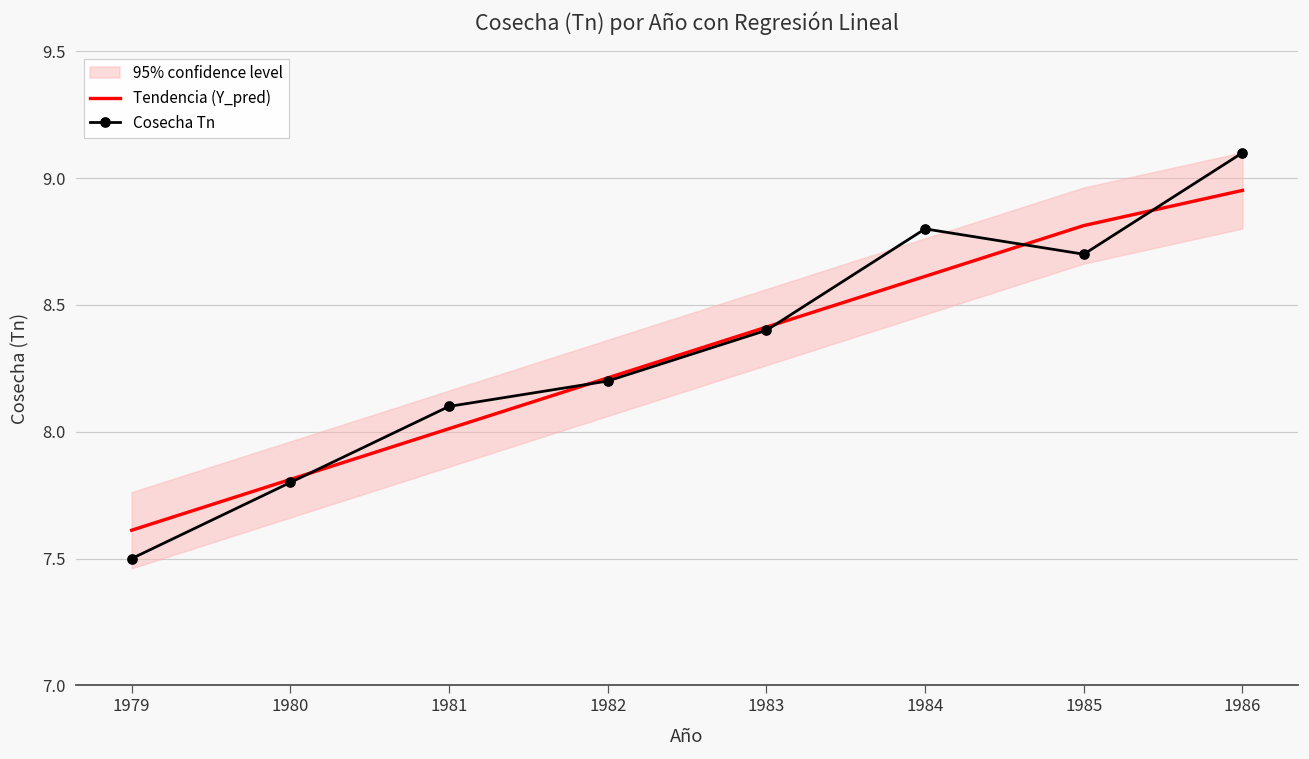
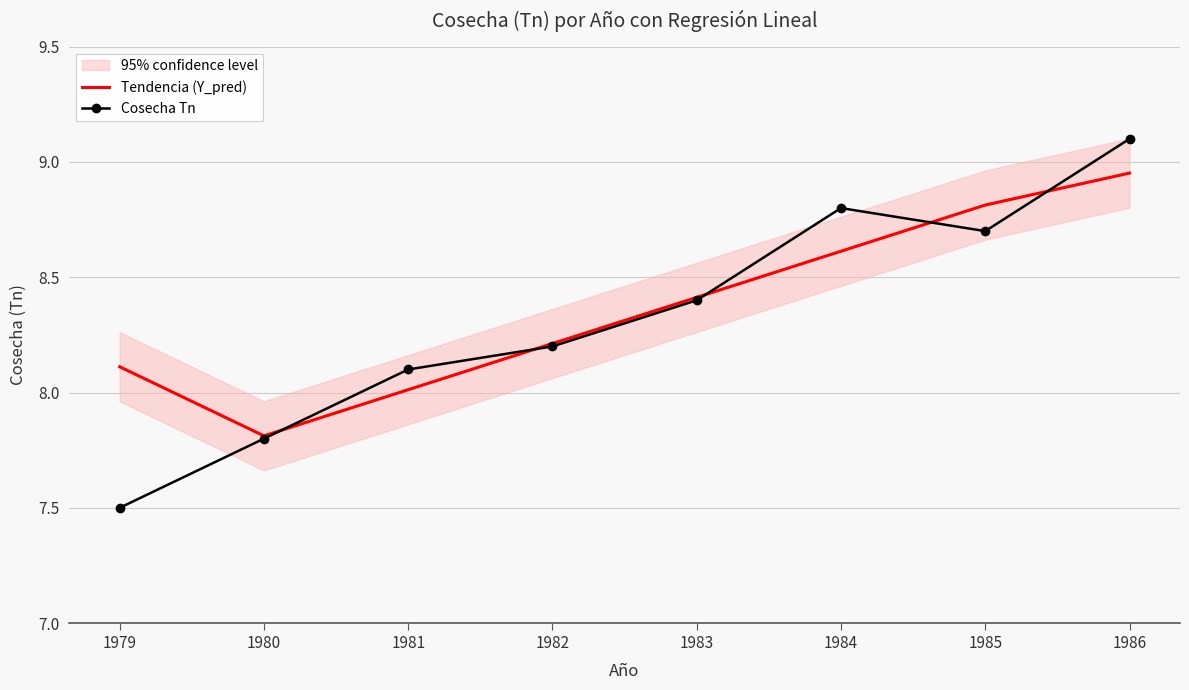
  {
    "Tendencia (Y_pred)": {
-     "1979": 7.61,
+     "1979": 8.11,
      "1980": 7.81,
      "1981": 8.01,
      "1982": 8.21,
      "1983": 8.41,
      "1984": 8.61,
      "1985": 8.81,
      "1986": 8.95
    },
    "Cosecha Tn": {
      "1979": 7.50,
      "1980": 7.80,
      "1981": 8.10,
      "1982": 8.20,
      "1983": 8.40,
      "1984": 8.80,
      "1985": 8.70
    }
  }
